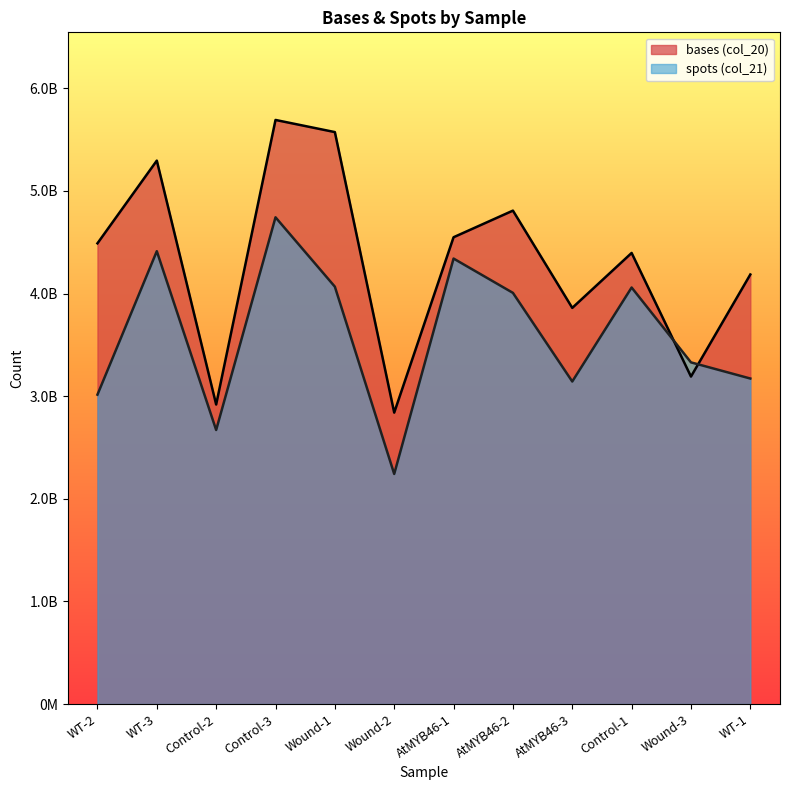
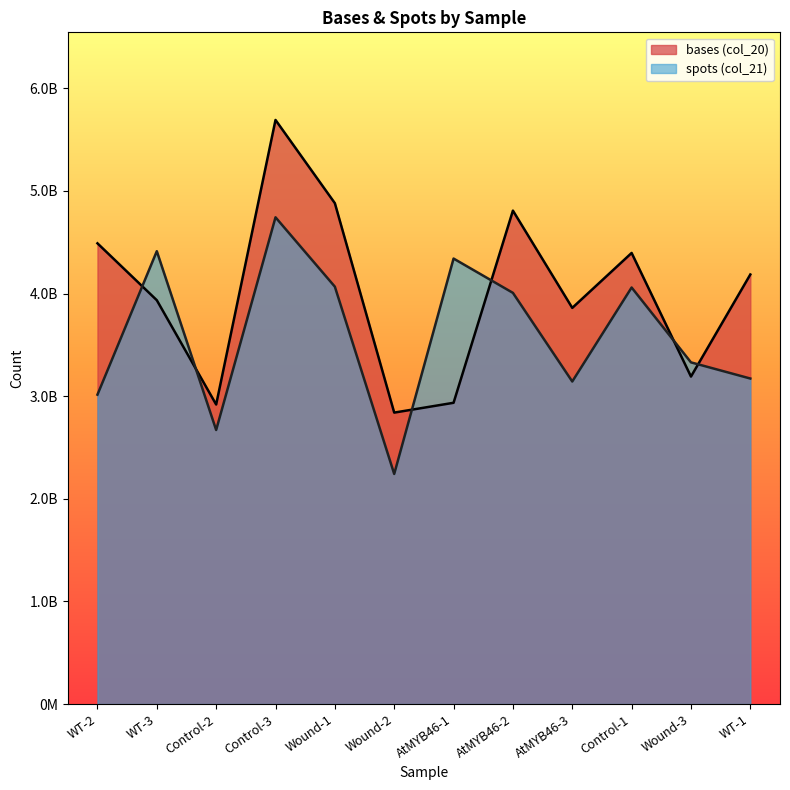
  {
    "bases (col_20)": {
      "WT-2": 4490000000,
-     "WT-3": 5300000000,
+     "WT-3": 3940000000,
      "Control-2": 2920000000,
      "Control-3": 5690000000,
-     "Wound-1": 5570000000,
+     "Wound-1": 4880000000,
      "Wound-2": 2840000000,
-     "AtMYB46-1": 4550000000,
+     "AtMYB46-1": 2940000000,
      "AtMYB46-2": 4810000000,
      "AtMYB46-3": 3860000000,
      "Control-1": 4400000000,
      "Wound-3": 3190000000,
      "WT-1": 4190000000
    },
    "spots (col_21)": {
      "WT-2": 3010000000,
      "WT-3": 4410000000,
      "Control-2": 2670000000,
      "Control-3": 4740000000,
      "Wound-1": 4070000000,
      "Wound-2": 2240000000,
      "AtMYB46-1": 4340000000,
      "AtMYB46-2": 4010000000,
      "AtMYB46-3": 3140000000,
      "Control-1": 4060000000,
      "Wound-3": 3330000000,
      "WT-1": 3170000000
    }
  }
